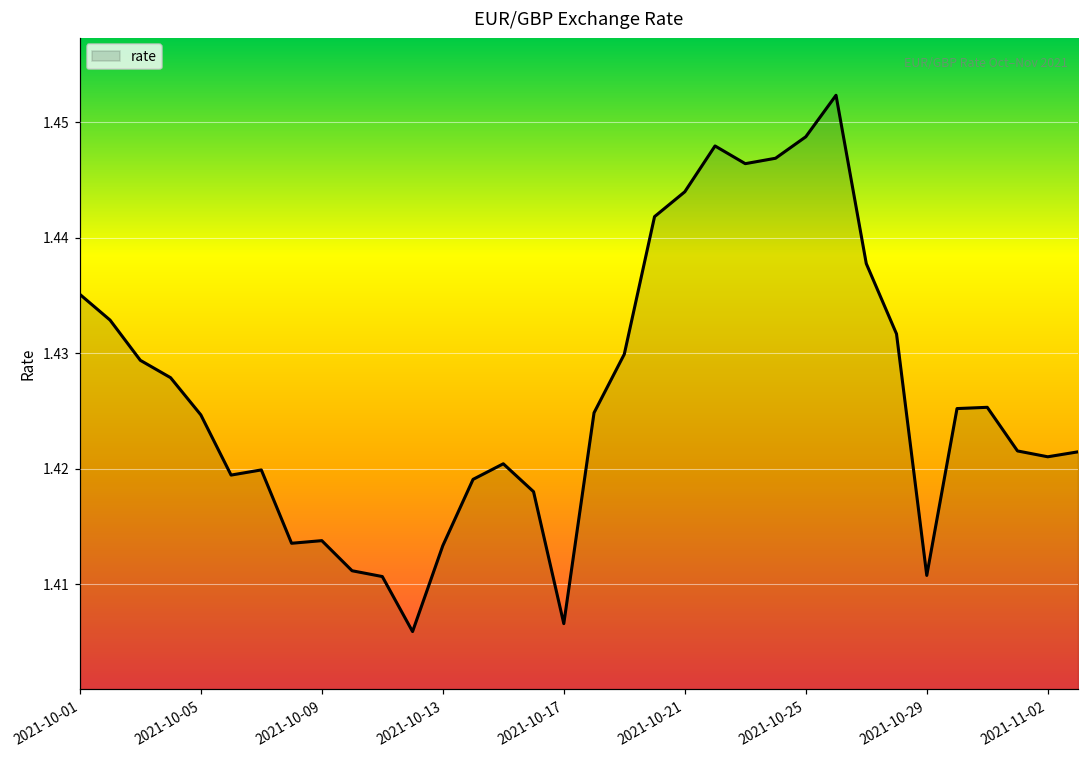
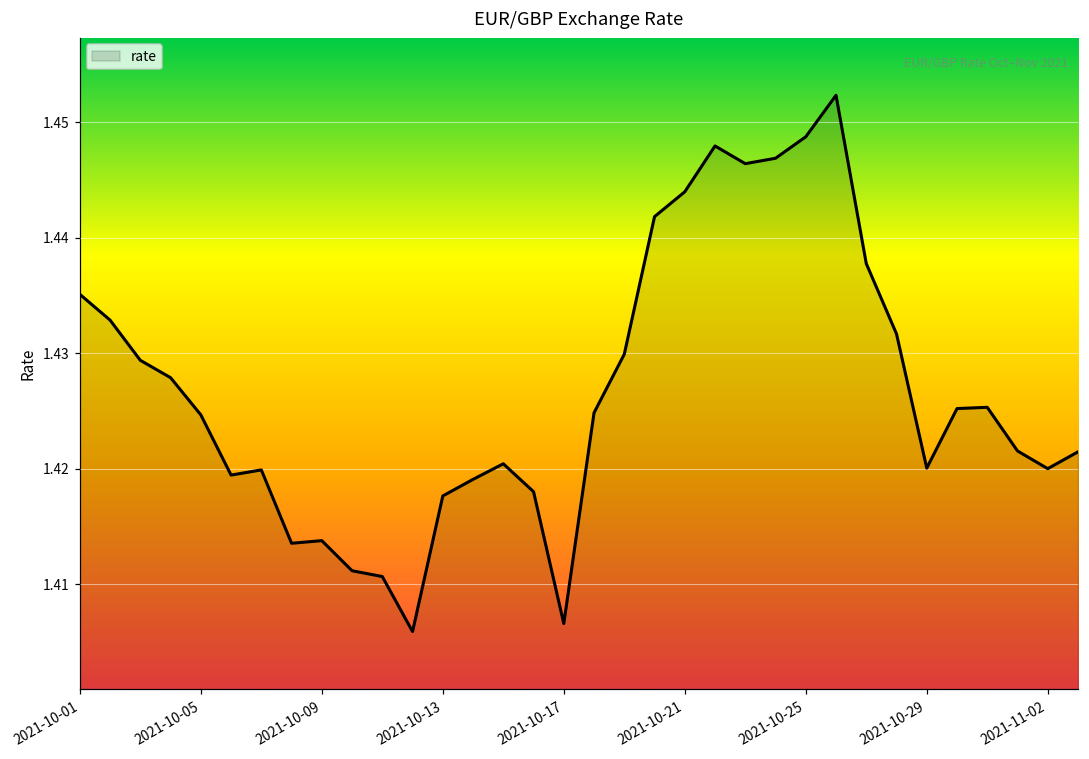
  {
    "2021-10-01": 1.4351,
    "2021-10-05": 1.4247,
    "2021-10-09": 1.4138,
-   "2021-10-13": 1.4133,
+   "2021-10-13": 1.4176,
    "2021-10-17": 1.4066,
    "2021-10-21": 1.4440,
    "2021-10-25": 1.4487,
-   "2021-10-29": 1.4107,
-   "2021-11-02": 1.4210
+   "2021-10-29": 1.4200,
+   "2021-11-02": 1.4200
  }
